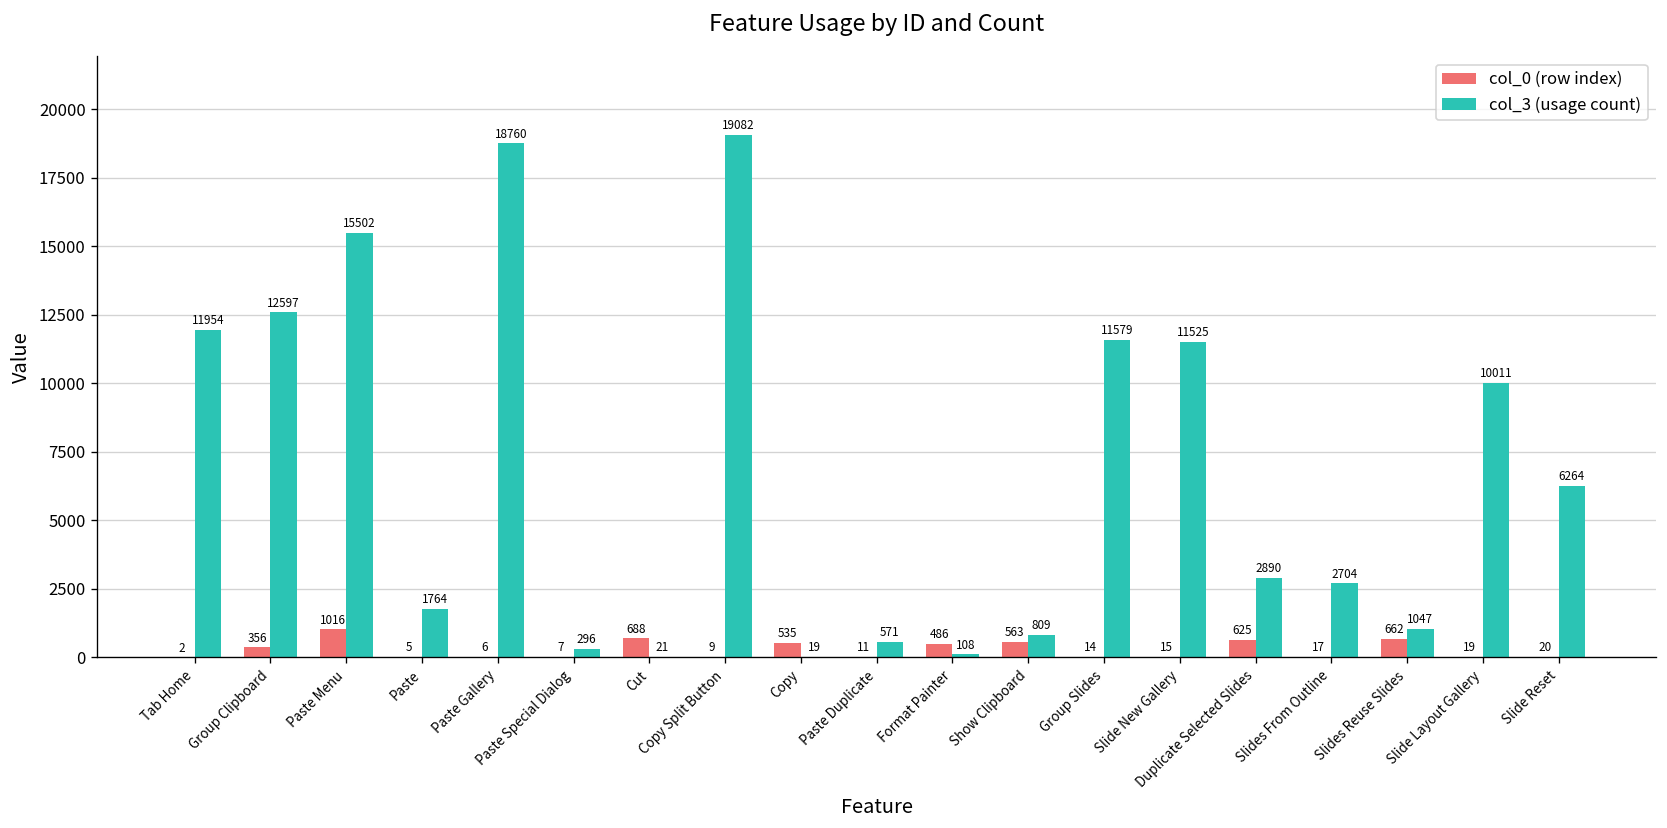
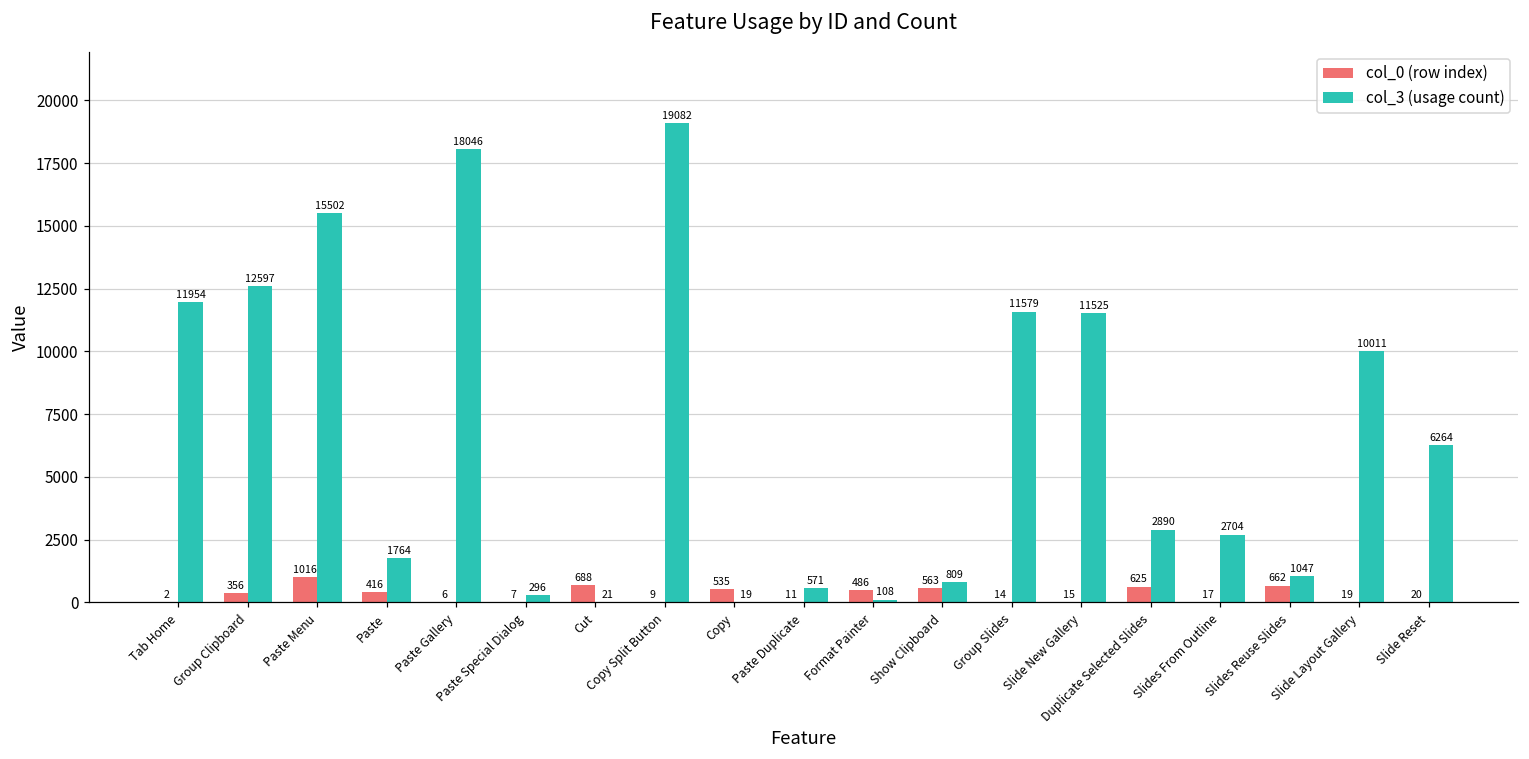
  {
    "col_0 (row index)": {
      "Tab Home": 2,
      "Group Clipboard": 356,
      "Paste Menu": 1016,
-     "Paste": 5,
+     "Paste": 416,
      "Paste Gallery": 6,
      "Paste Special Dialog": 7,
      "Cut": 688,
      "Copy Split Button": 9,
      "Copy": 535,
      "Paste Duplicate": 11,
      "Format Painter": 486,
      "Show Clipboard": 563,
      "Group Slides": 14,
      "Slide New Gallery": 15,
      "Duplicate Selected Slides": 625,
      "Slides From Outline": 17,
      "Slides Reuse Slides": 662,
      "Slide Layout Gallery": 19,
      "Slide Reset": 20
    },
    "col_3 (usage count)": {
      "Tab Home": 11954,
      "Group Clipboard": 12597,
      "Paste Menu": 15502,
      "Paste": 1764,
-     "Paste Gallery": 18760,
+     "Paste Gallery": 18046,
      "Paste Special Dialog": 296,
      "Cut": 21,
      "Copy Split Button": 19082,
      "Copy": 19,
      "Paste Duplicate": 571,
      "Format Painter": 108,
      "Show Clipboard": 809,
      "Group Slides": 11579,
      "Slide New Gallery": 11525,
      "Duplicate Selected Slides": 2890,
      "Slides From Outline": 2704,
      "Slides Reuse Slides": 1047,
      "Slide Layout Gallery": 10011,
      "Slide Reset": 6264
    }
  }
